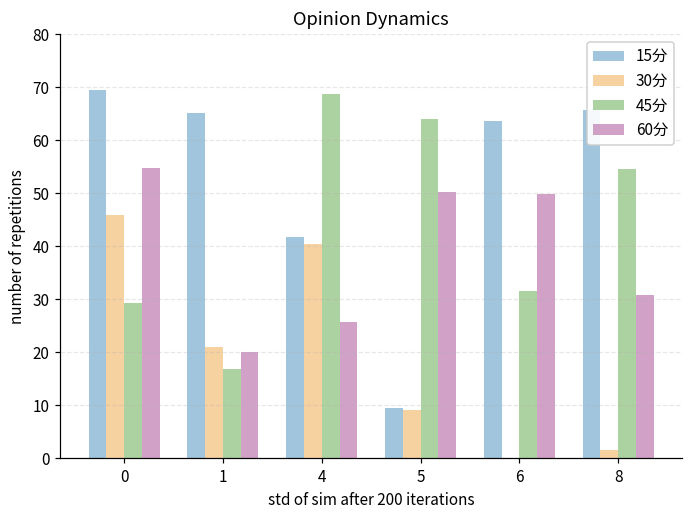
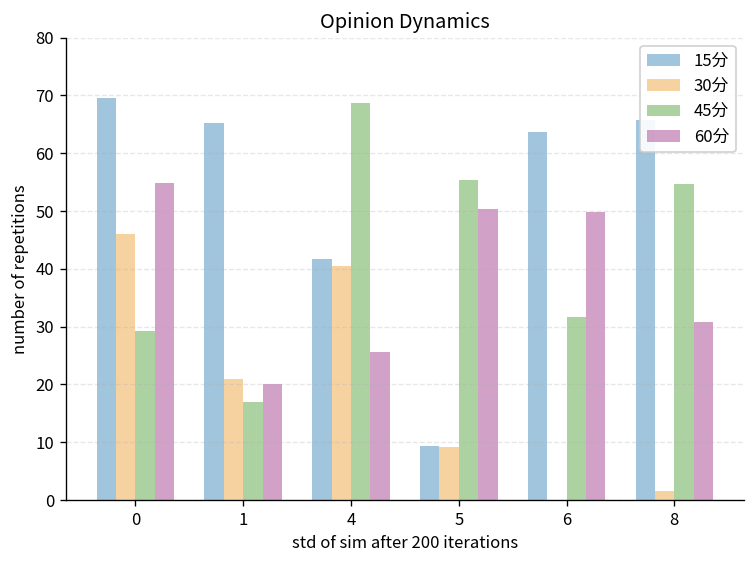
  {
    "15分": {
      "0": 70,
      "1": 65,
      "4": 42,
      "5": 9,
      "6": 64
    },
    "30分": {
      "0": 46,
      "1": 21,
      "4": 40,
      "5": 9,
      "6": 0,
      "8": 2
    },
    "45分": {
      "0": 29,
      "1": 17,
      "4": 69,
-     "5": 64,
+     "5": 55,
      "6": 32,
      "8": 55
    },
    "60分": {
      "0": 55,
      "1": 20,
      "4": 26,
      "5": 50,
      "6": 50,
      "8": 31
    }
  }
